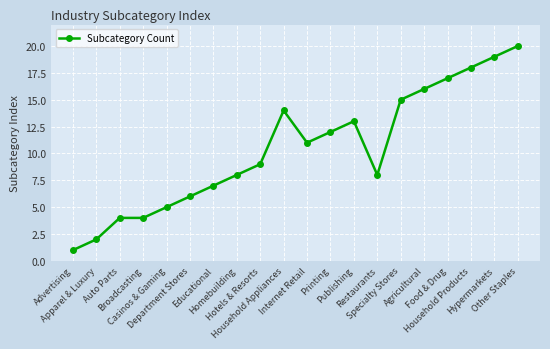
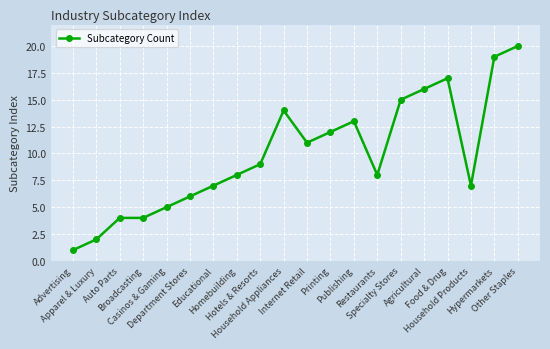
  {
    "Advertising": 1,
    "Apparel & Luxury": 2,
    "Auto Parts": 4,
    "Broadcasting": 4,
    "Casinos & Gaming": 5,
    "Department Stores": 6,
    "Educational": 7,
    "Homebuilding": 8,
    "Hotels & Resorts": 9,
    "Household Appliances": 14,
    "Internet Retail": 11,
    "Printing": 12,
    "Publishing": 13,
    "Restaurants": 8,
    "Specialty Stores": 15,
    "Agricultural": 16,
    "Food & Drug": 17,
-   "Household Products": 18,
+   "Household Products": 7,
    "Hypermarkets": 19,
    "Other Staples": 20
  }
